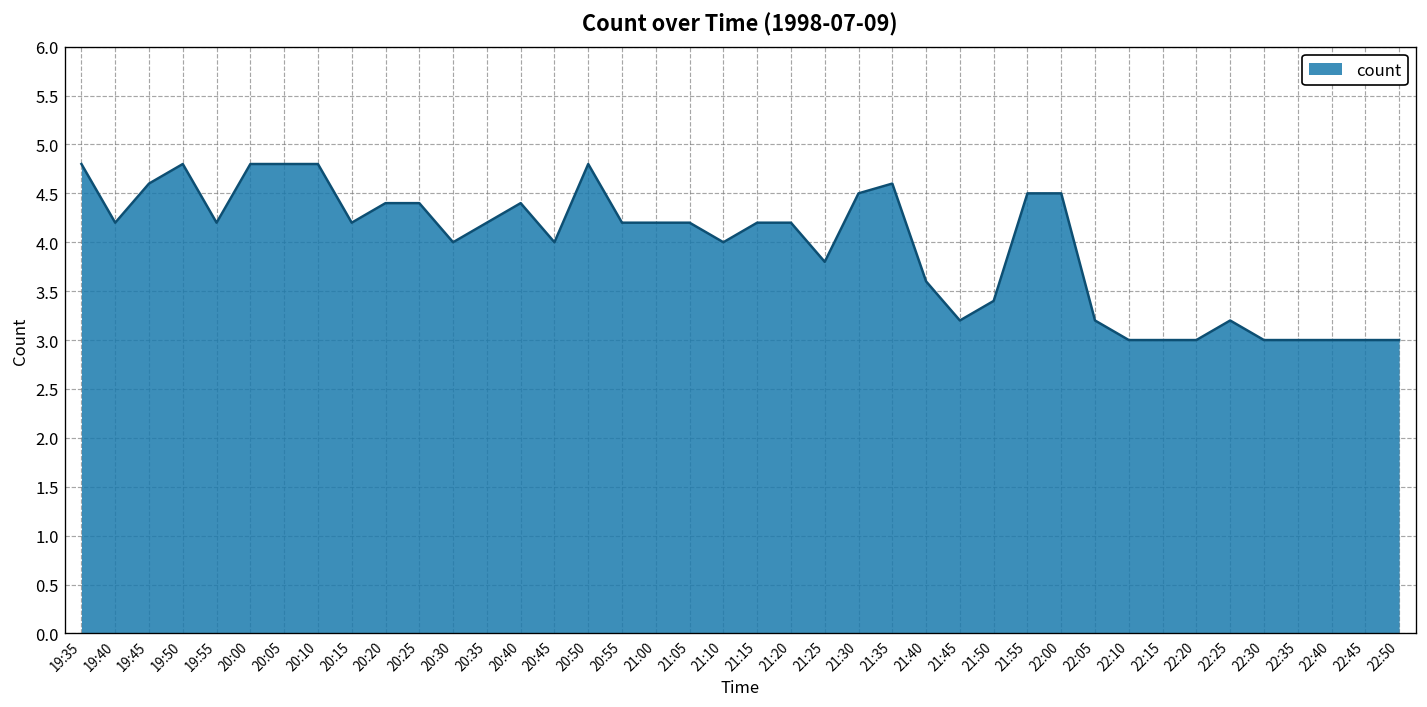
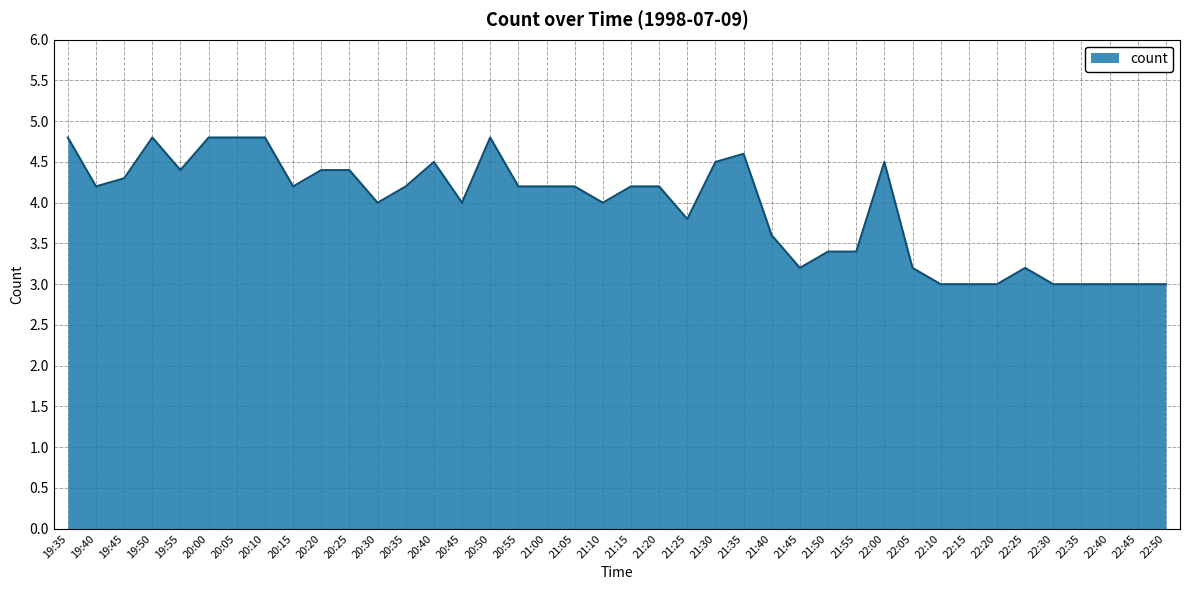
  {
    "19:35": 4.8,
    "19:40": 4.2,
-   "19:45": 4.6,
+   "19:45": 4.3,
    "19:50": 4.8,
-   "19:55": 4.2,
+   "19:55": 4.4,
    "20:00": 4.8,
    "20:05": 4.8,
    "20:10": 4.8,
    "20:15": 4.2,
    "20:20": 4.4,
    "20:25": 4.4,
    "20:30": 4.0,
    "20:35": 4.2,
-   "20:40": 4.4,
+   "20:40": 4.5,
    "20:45": 4.0,
    "20:50": 4.8,
    "20:55": 4.2,
    "21:00": 4.2,
    "21:05": 4.2,
    "21:10": 4.0,
    "21:15": 4.2,
    "21:20": 4.2,
    "21:25": 3.8,
    "21:30": 4.5,
    "21:35": 4.6,
    "21:40": 3.6,
    "21:45": 3.2,
    "21:50": 3.4,
-   "21:55": 4.5,
+   "21:55": 3.4,
    "22:00": 4.5,
    "22:05": 3.2,
    "22:10": 3.0,
    "22:15": 3.0,
    "22:20": 3.0,
    "22:25": 3.2,
    "22:30": 3.0,
    "22:35": 3.0,
    "22:40": 3.0,
    "22:45": 3.0,
    "22:50": 3.0
  }
